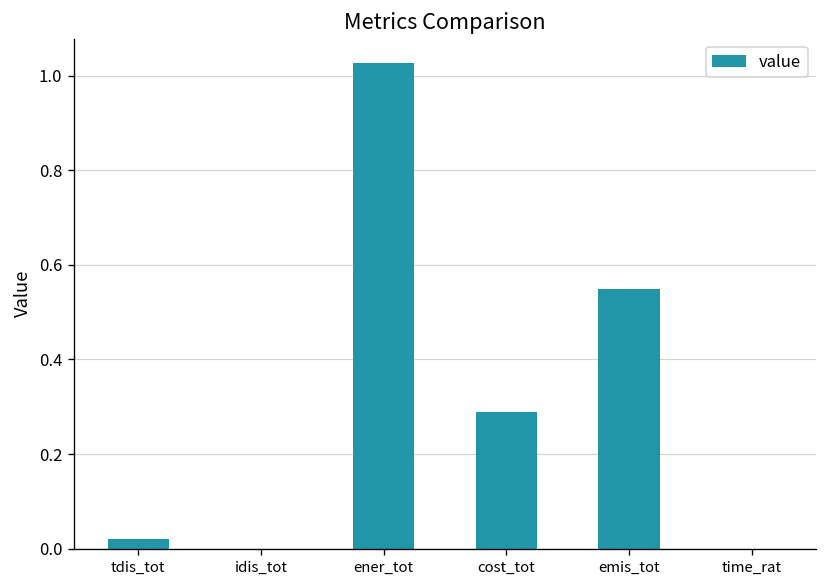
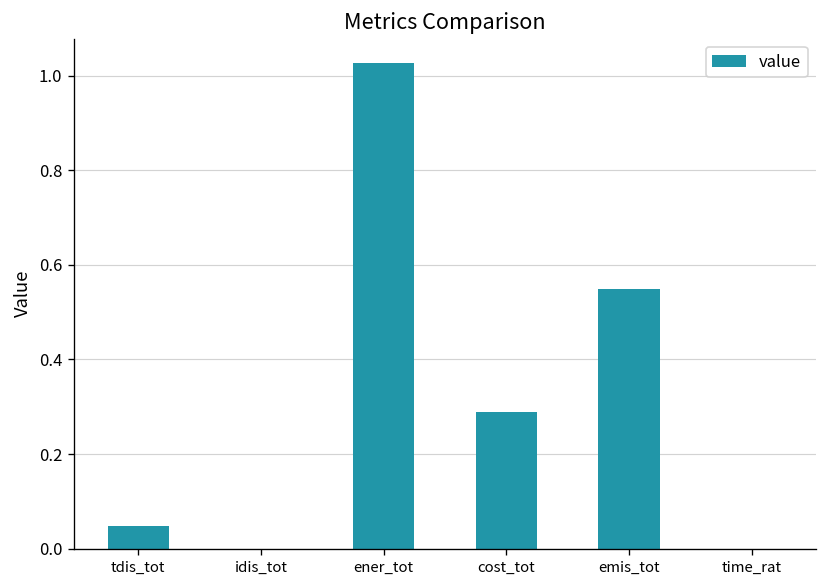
  {
-   "tdis_tot": 0.02,
+   "tdis_tot": 0.05,
    "idis_tot": 0.00,
    "ener_tot": 1.03,
    "cost_tot": 0.29,
    "emis_tot": 0.55
  }
